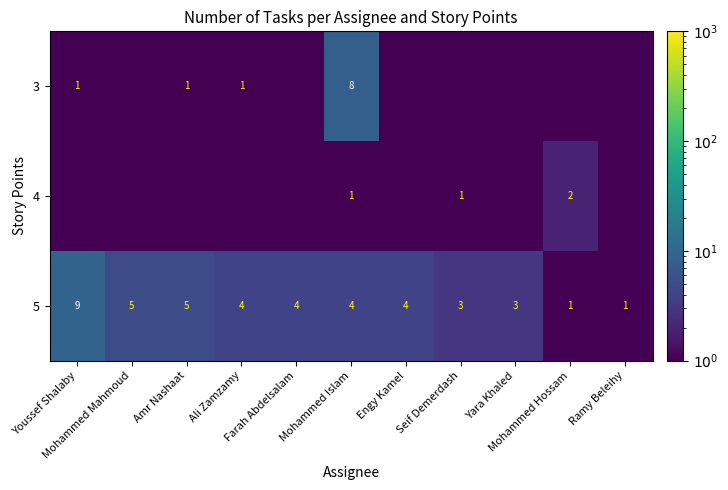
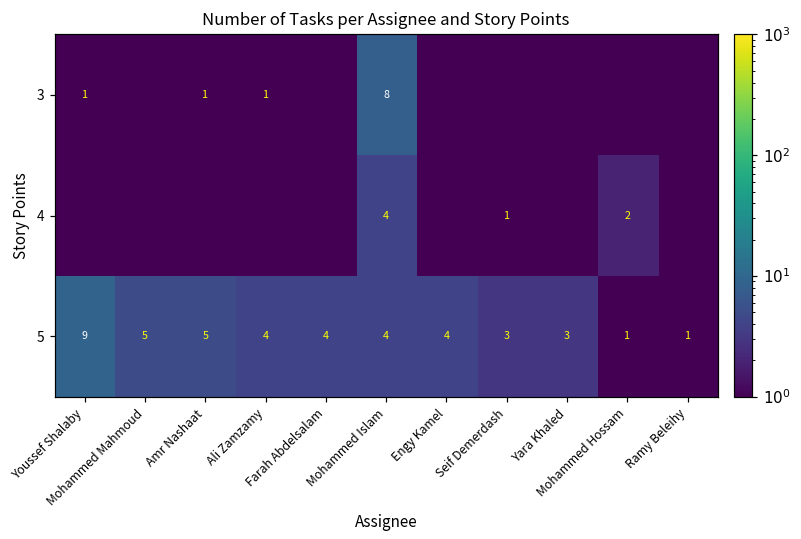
  {
    "3": {
      "Youssef Shalaby": 1,
      "Amr Nashaat": 1,
      "Ali Zamzamy": 1,
      "Mohammed Islam": 8
    },
    "4": {
-     "Mohammed Islam": 1,
+     "Mohammed Islam": 4,
      "Seif Demerdash": 1,
      "Mohammed Hossam": 2
    },
    "5": {
      "Youssef Shalaby": 9,
      "Mohammed Mahmoud": 5,
      "Amr Nashaat": 5,
      "Ali Zamzamy": 4,
      "Farah Abdelsalam": 4,
      "Mohammed Islam": 4,
      "Engy Kamel": 4,
      "Seif Demerdash": 3,
      "Yara Khaled": 3,
      "Mohammed Hossam": 1,
      "Ramy Beleihy": 1
    }
  }
